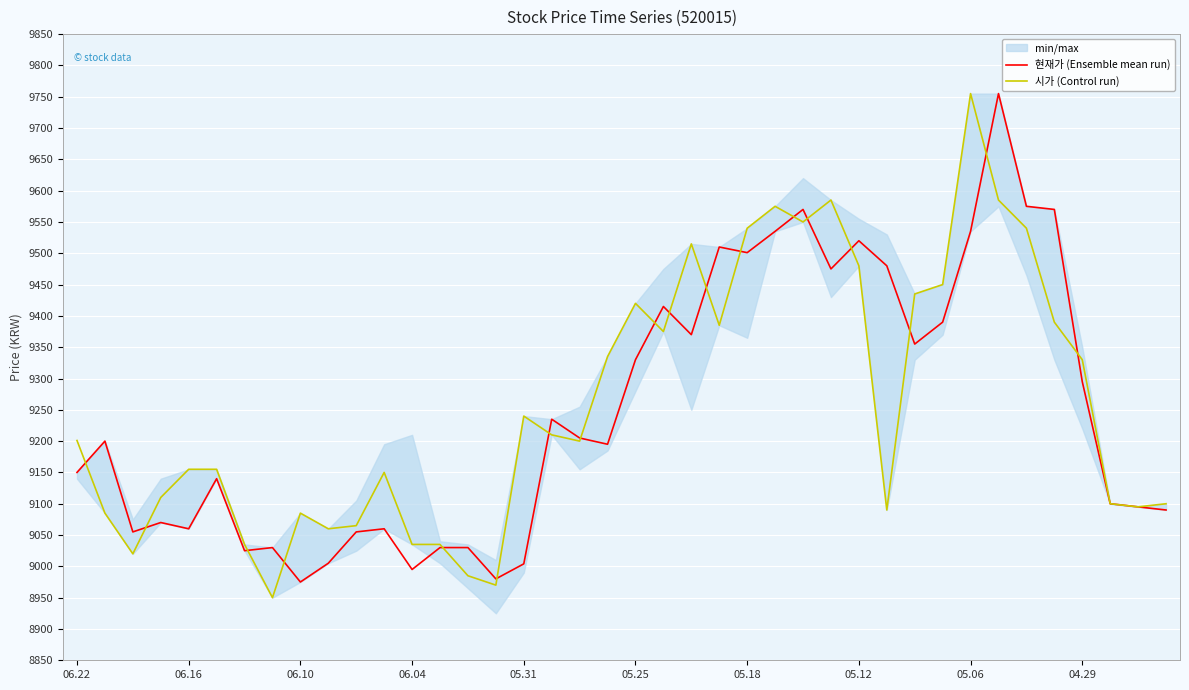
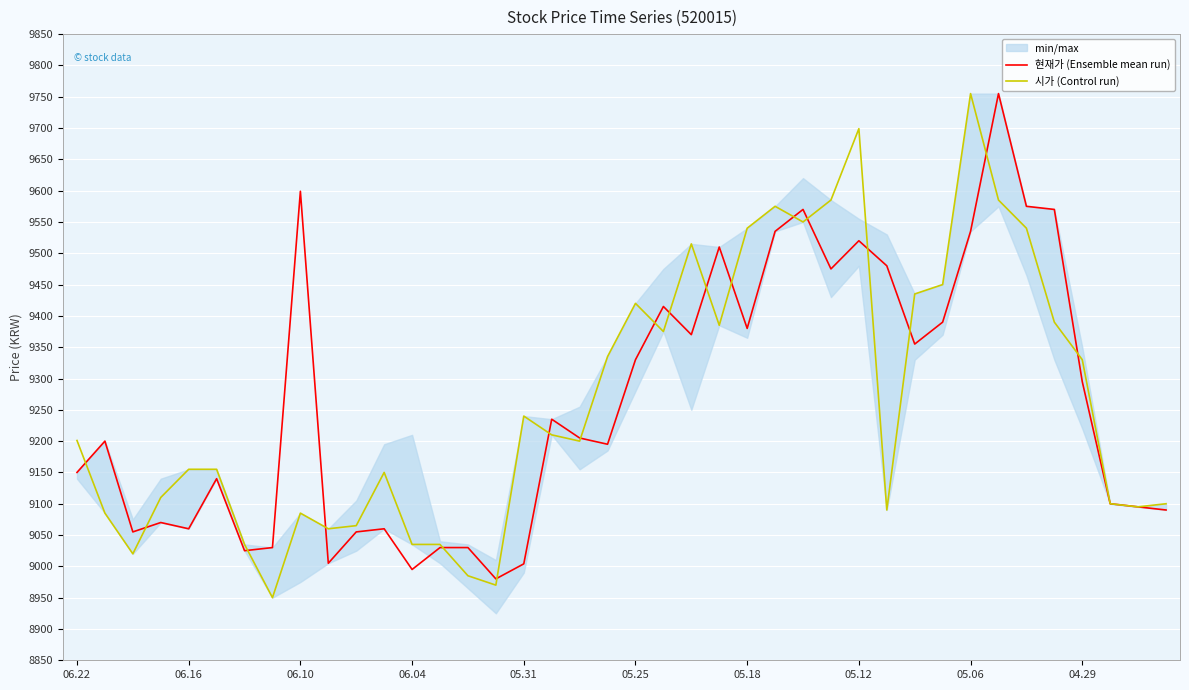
  {
    "현재가 (Ensemble mean run)": {
      "06.16": 9060,
-     "06.10": 8980,
+     "06.10": 9600,
      "06.04": 9000,
      "05.31": 9000,
      "05.25": 9330,
-     "05.18": 9500,
+     "05.18": 9380,
      "05.12": 9520,
      "05.06": 9540,
      "04.29": 9300
    },
    "시가 (Control run)": {
      "06.22": 9200,
      "06.04": 9040,
-     "05.12": 9480,
+     "05.12": 9700,
      "04.29": 9330
    }
  }
